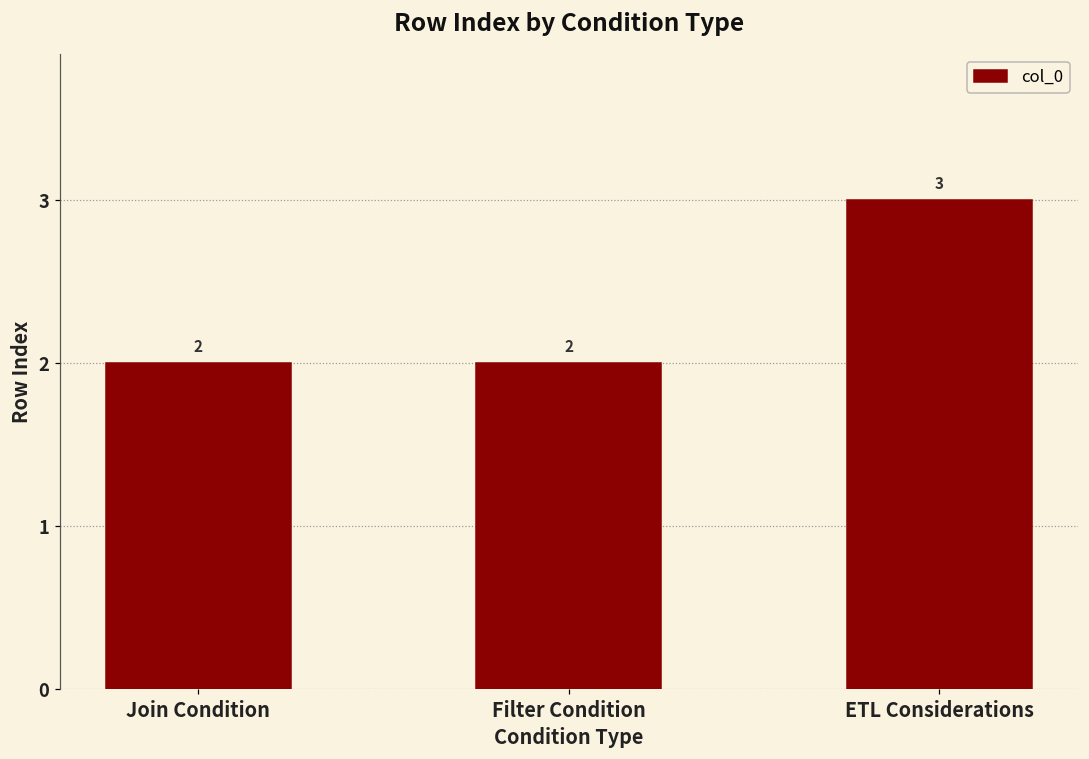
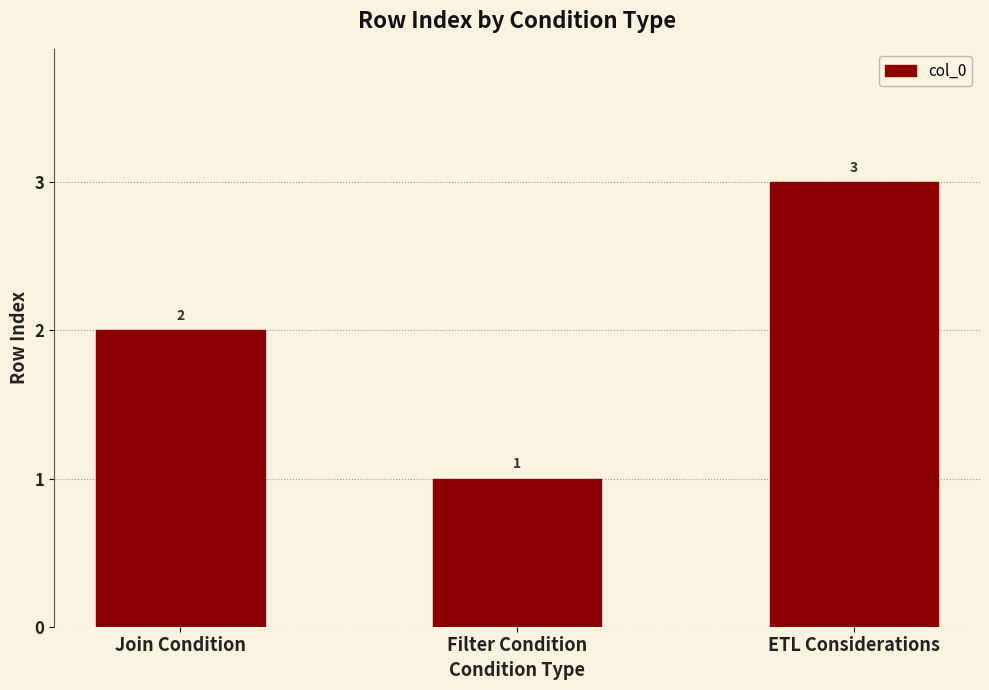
  {
    "Join Condition": 2,
-   "Filter Condition": 2,
+   "Filter Condition": 1,
    "ETL Considerations": 3
  }
